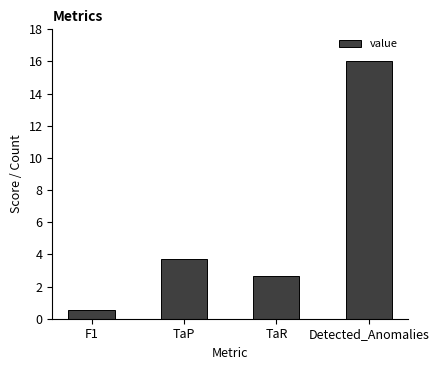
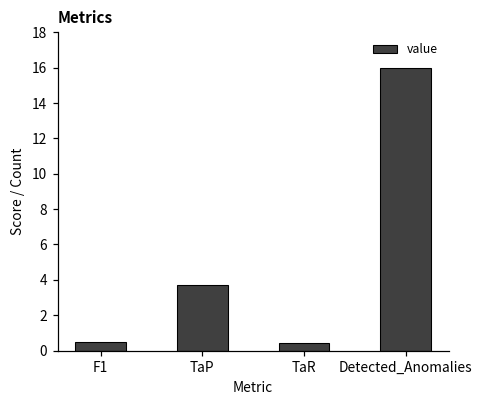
  {
    "F1": 0.5,
    "TaP": 3.7,
-   "TaR": 2.7,
+   "TaR": 0.4,
    "Detected_Anomalies": 16.0
  }
